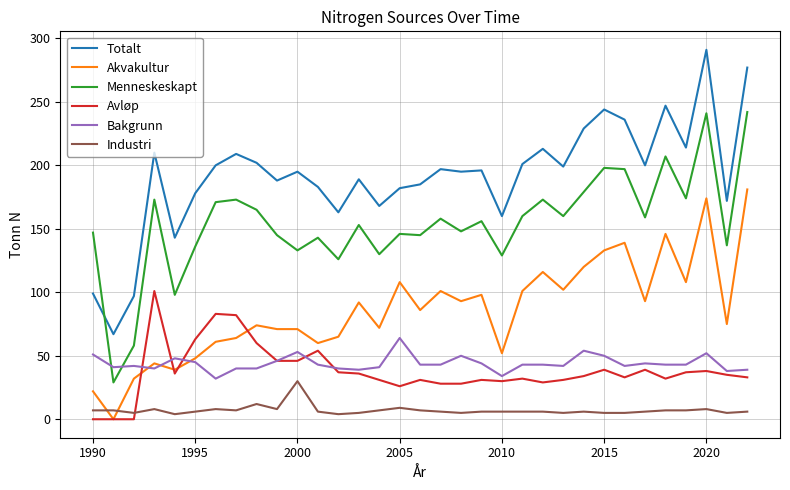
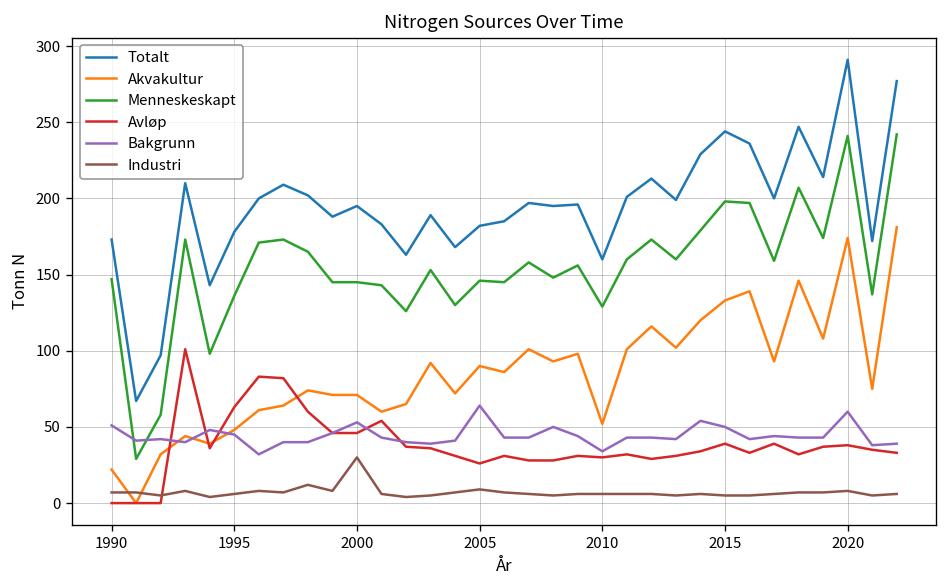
  {
    "Totalt": {
-     "1990": 99,
+     "1990": 173,
      "1995": 178,
      "2000": 195,
      "2005": 182,
      "2010": 160,
      "2015": 244,
      "2020": 291
    },
    "Akvakultur": {
      "1990": 22,
      "1995": 48,
      "2000": 71,
-     "2005": 108,
+     "2005": 90,
      "2010": 52,
      "2015": 133,
      "2020": 174
    },
    "Menneskeskapt": {
      "1990": 147,
      "1995": 136,
-     "2000": 133,
+     "2000": 145,
      "2005": 146,
      "2010": 129,
      "2015": 198,
      "2020": 241
    },
    "Avløp": {
      "1990": 0,
      "1995": 63,
      "2000": 46,
      "2005": 26,
      "2010": 30,
      "2015": 39,
      "2020": 38
    },
    "Bakgrunn": {
      "1990": 51,
      "1995": 45,
      "2000": 53,
      "2005": 64,
      "2010": 34,
      "2015": 50,
-     "2020": 52
+     "2020": 60
    },
    "Industri": {
      "1990": 7,
      "1995": 6,
      "2000": 30,
      "2005": 9,
      "2010": 6,
      "2015": 5,
      "2020": 8
    }
  }
